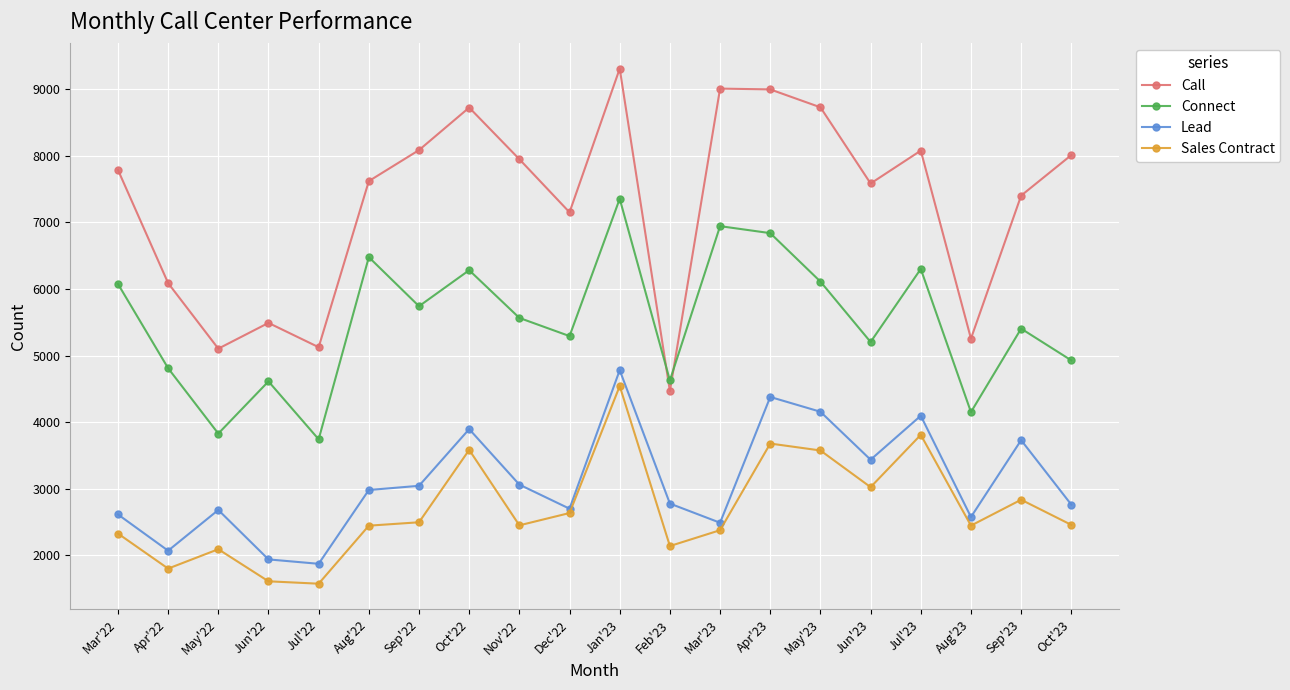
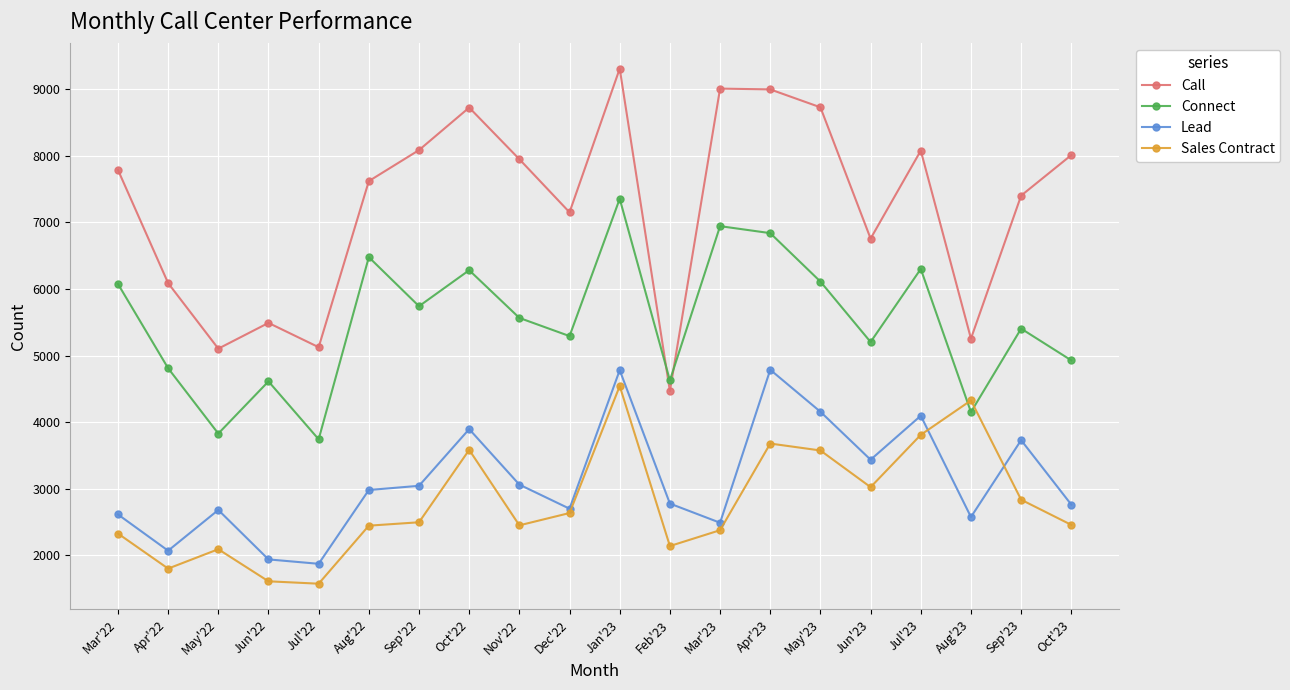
  {
    "Call": {
      "Mar'22": 7800,
      "Apr'22": 6100,
      "May'22": 5100,
      "Jun'22": 5500,
      "Jul'22": 5100,
      "Aug'22": 7600,
      "Sep'22": 8100,
      "Oct'22": 8700,
      "Nov'22": 8000,
      "Dec'22": 7200,
      "Jan'23": 9300,
      "Feb'23": 4500,
      "Mar'23": 9000,
      "Apr'23": 9000,
      "May'23": 8700,
-     "Jun'23": 7600,
+     "Jun'23": 6800,
      "Jul'23": 8100,
      "Aug'23": 5300,
      "Sep'23": 7400,
      "Oct'23": 8000
    },
    "Connect": {
      "Mar'22": 6100,
      "Apr'22": 4800,
      "May'22": 3800,
      "Jun'22": 4600,
      "Jul'22": 3700,
      "Aug'22": 6500,
      "Sep'22": 5700,
      "Oct'22": 6300,
      "Nov'22": 5600,
      "Dec'22": 5300,
      "Jan'23": 7400,
      "Feb'23": 4600,
      "Mar'23": 6900,
      "Apr'23": 6800,
      "May'23": 6100,
      "Jun'23": 5200,
      "Jul'23": 6300,
      "Aug'23": 4200,
      "Sep'23": 5400,
      "Oct'23": 4900
    },
    "Lead": {
      "Mar'22": 2600,
      "Apr'22": 2100,
      "May'22": 2700,
      "Jun'22": 1900,
      "Jul'22": 1900,
      "Aug'22": 3000,
      "Sep'22": 3000,
      "Oct'22": 3900,
      "Nov'22": 3100,
      "Dec'22": 2700,
      "Jan'23": 4800,
      "Feb'23": 2800,
      "Mar'23": 2500,
-     "Apr'23": 4400,
+     "Apr'23": 4800,
      "May'23": 4200,
      "Jun'23": 3400,
      "Jul'23": 4100,
      "Aug'23": 2600,
      "Sep'23": 3700,
      "Oct'23": 2800
    },
    "Sales Contract": {
      "Mar'22": 2300,
      "Apr'22": 1800,
      "May'22": 2100,
      "Jun'22": 1600,
      "Jul'22": 1600,
      "Aug'22": 2400,
      "Sep'22": 2500,
      "Oct'22": 3600,
      "Nov'22": 2400,
      "Dec'22": 2600,
      "Jan'23": 4500,
      "Feb'23": 2100,
      "Mar'23": 2400,
      "Apr'23": 3700,
      "May'23": 3600,
      "Jun'23": 3000,
      "Jul'23": 3800,
-     "Aug'23": 2400,
+     "Aug'23": 4300,
      "Sep'23": 2800,
      "Oct'23": 2500
    }
  }
